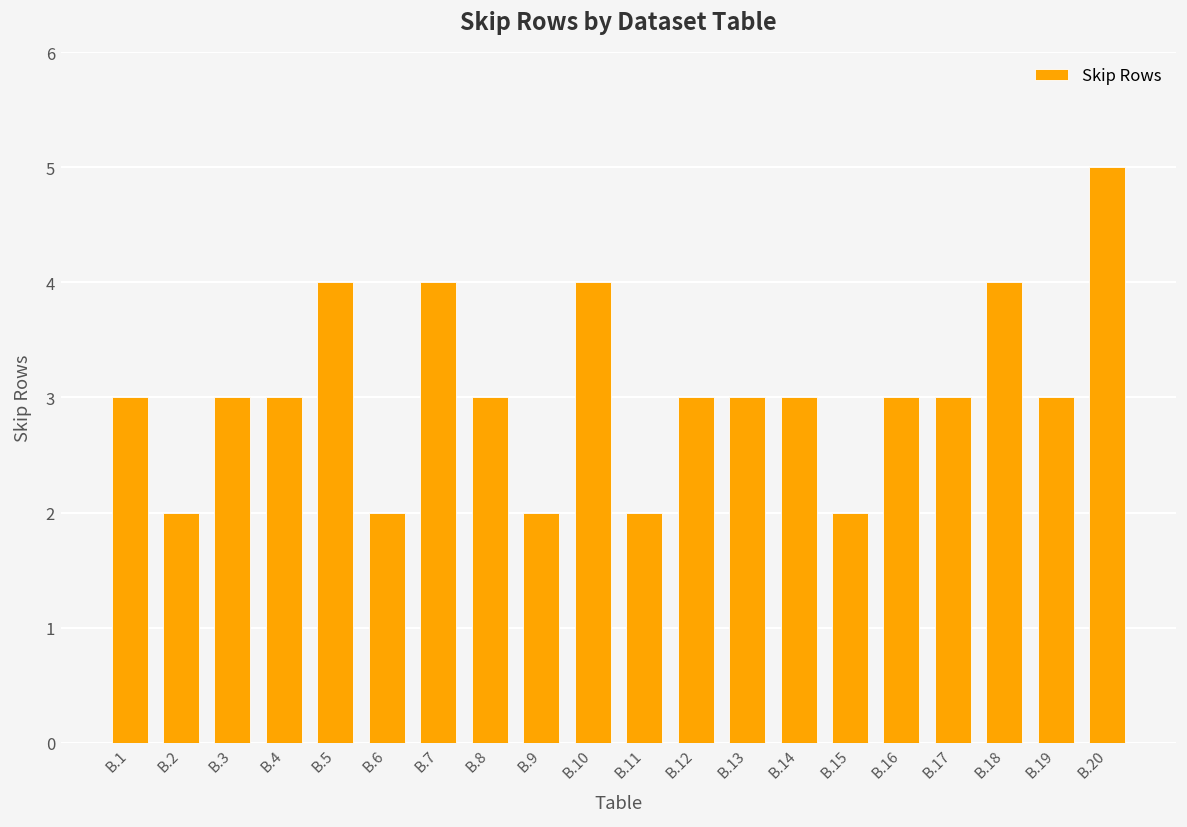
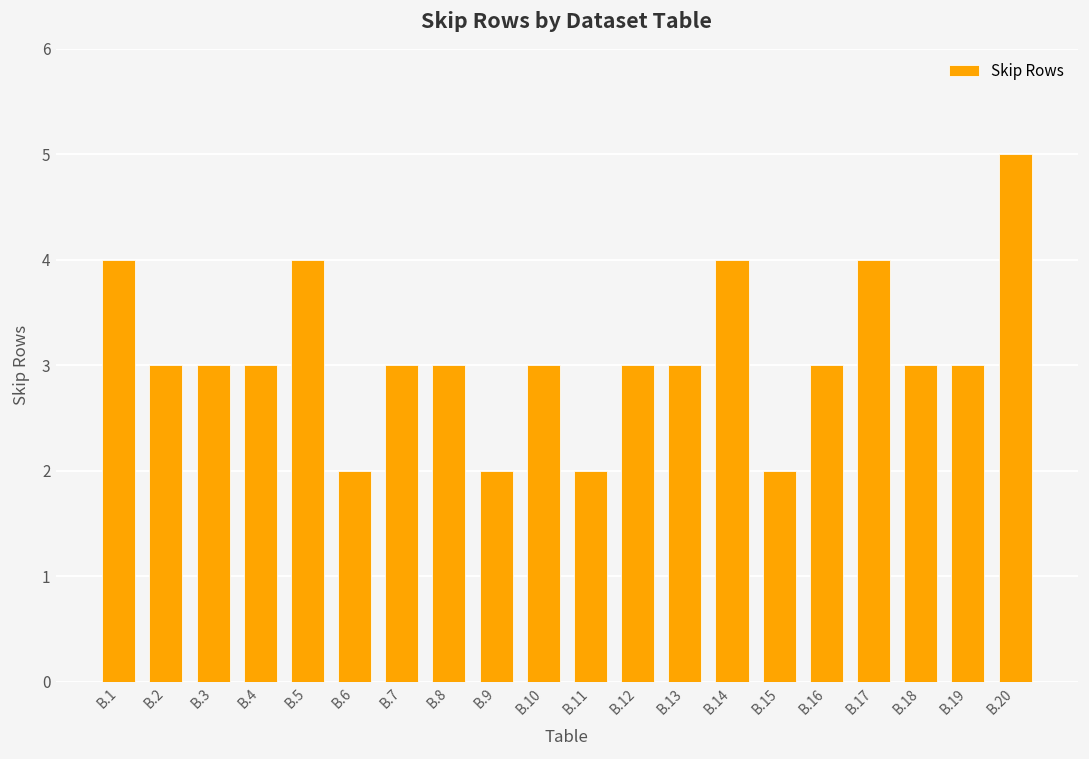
  {
-   "B.1": 3,
-   "B.2": 2,
+   "B.1": 4,
+   "B.2": 3,
    "B.3": 3,
    "B.4": 3,
    "B.5": 4,
    "B.6": 2,
-   "B.7": 4,
+   "B.7": 3,
    "B.8": 3,
    "B.9": 2,
-   "B.10": 4,
+   "B.10": 3,
    "B.11": 2,
    "B.12": 3,
    "B.13": 3,
-   "B.14": 3,
+   "B.14": 4,
    "B.15": 2,
    "B.16": 3,
-   "B.17": 3,
-   "B.18": 4,
+   "B.17": 4,
+   "B.18": 3,
    "B.19": 3,
    "B.20": 5
  }
